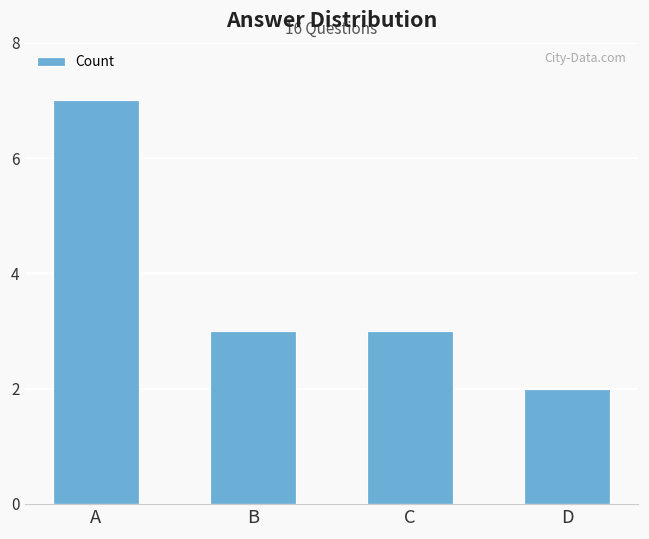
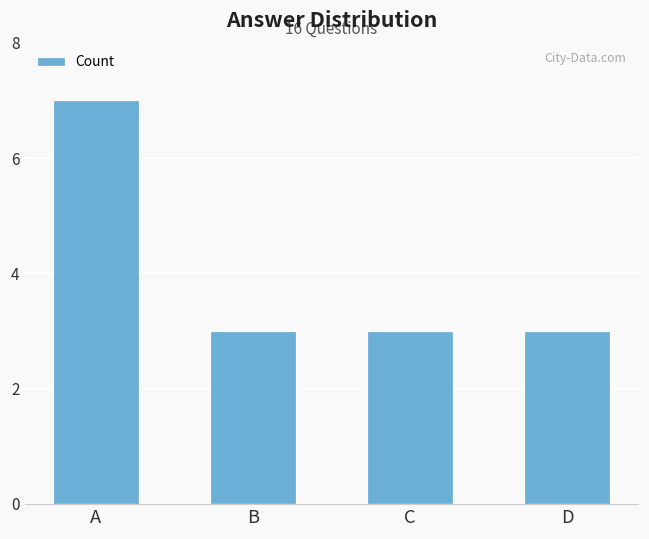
  {
    "A": 7,
    "B": 3,
    "C": 3,
-   "D": 2
+   "D": 3
  }
